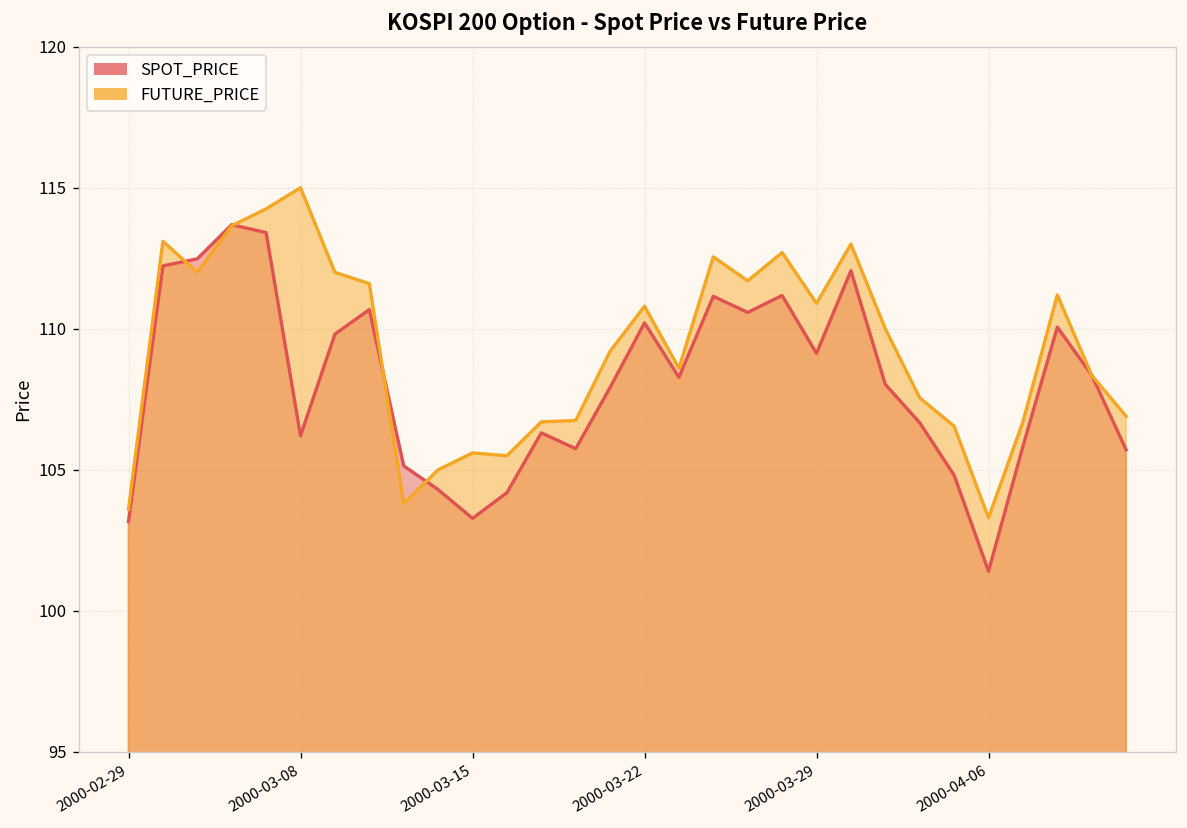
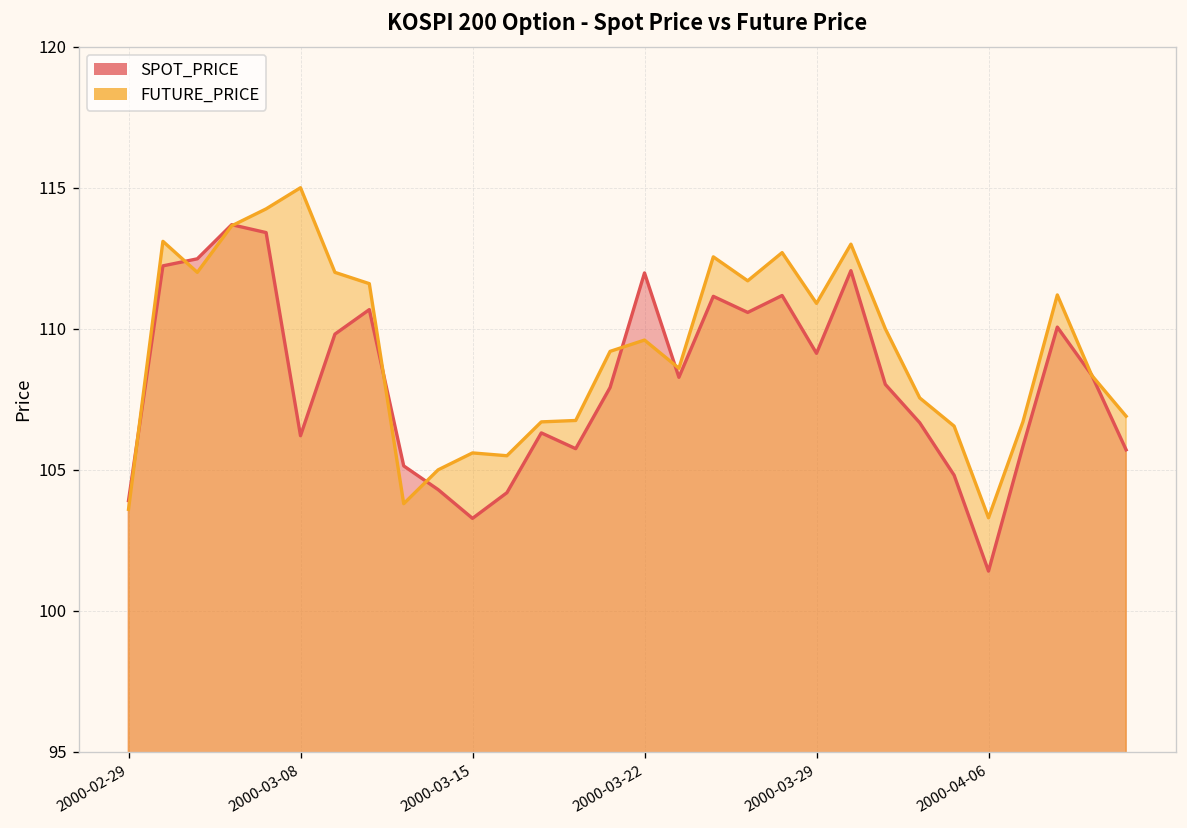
  {
    "SPOT_PRICE": {
-     "2000-02-29": 103.2,
+     "2000-02-29": 103.9,
      "2000-03-08": 106.2,
      "2000-03-15": 103.3,
-     "2000-03-22": 110.2,
+     "2000-03-22": 112.0,
      "2000-03-29": 109.1,
      "2000-04-06": 101.4
    },
    "FUTURE_PRICE": {
      "2000-02-29": 103.6,
      "2000-03-08": 115.0,
      "2000-03-15": 105.6,
-     "2000-03-22": 110.8,
+     "2000-03-22": 109.6,
      "2000-03-29": 110.9,
      "2000-04-06": 103.3
    }
  }
